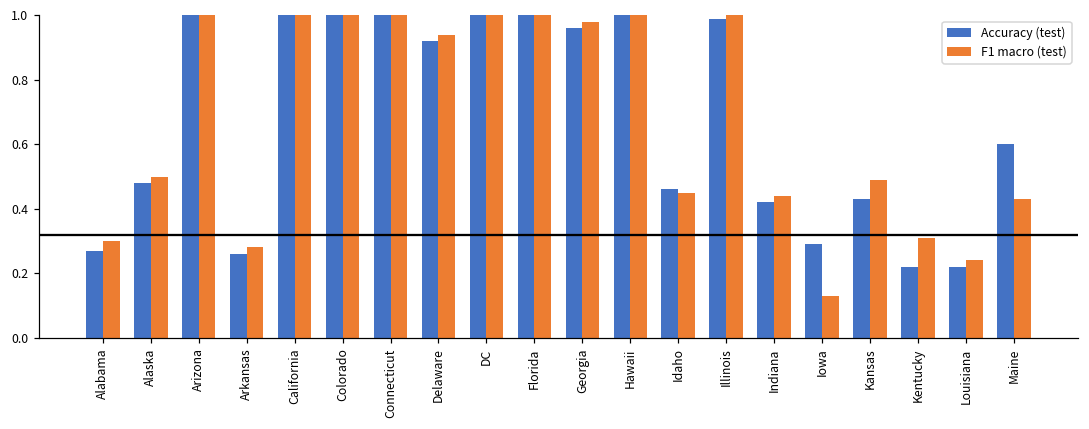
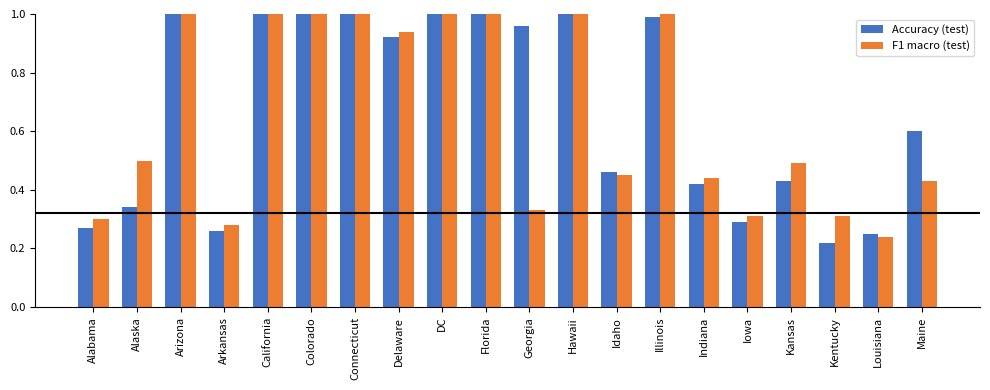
  {
    "Accuracy (test)": {
      "Alabama": 0.27,
-     "Alaska": 0.48,
+     "Alaska": 0.34,
      "Arkansas": 0.26,
      "Delaware": 0.92,
      "Georgia": 0.96,
      "Idaho": 0.46,
      "Illinois": 0.99,
      "Indiana": 0.42,
      "Iowa": 0.29,
      "Kansas": 0.43,
      "Kentucky": 0.22,
-     "Louisiana": 0.22,
+     "Louisiana": 0.25,
      "Maine": 0.60
    },
    "F1 macro (test)": {
      "Alabama": 0.30,
      "Alaska": 0.50,
      "Arkansas": 0.28,
      "Delaware": 0.94,
-     "Georgia": 0.98,
+     "Georgia": 0.33,
      "Idaho": 0.45,
      "Indiana": 0.44,
-     "Iowa": 0.13,
+     "Iowa": 0.31,
      "Kansas": 0.49,
      "Kentucky": 0.31,
      "Louisiana": 0.24,
      "Maine": 0.43
    }
  }
